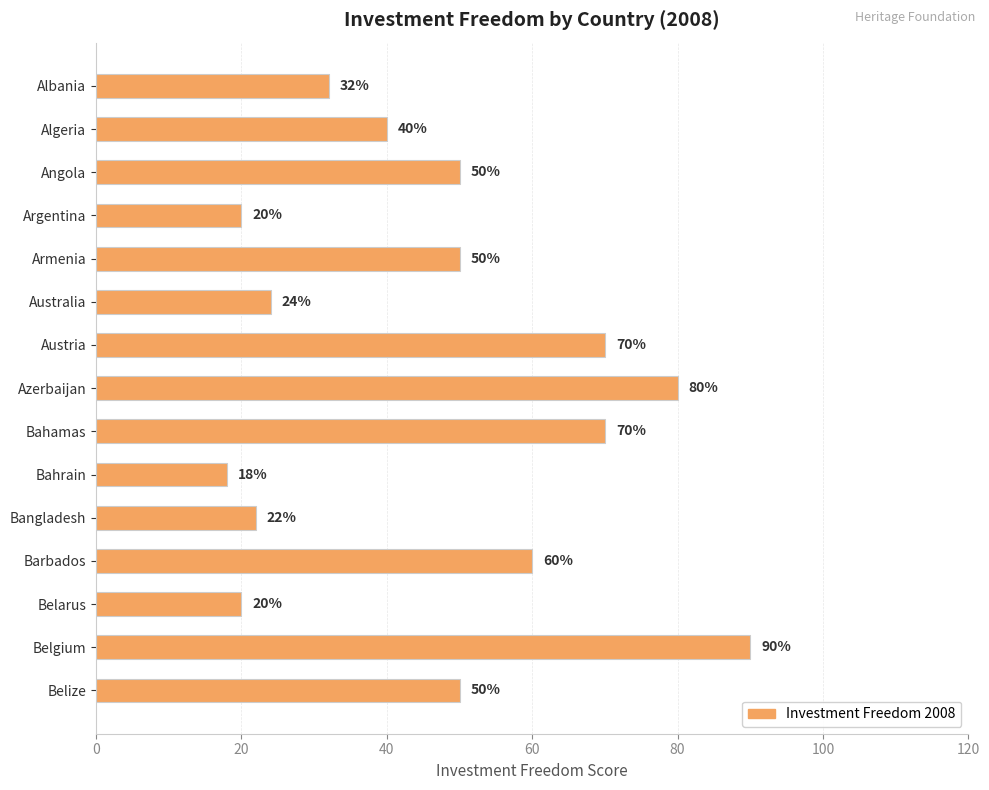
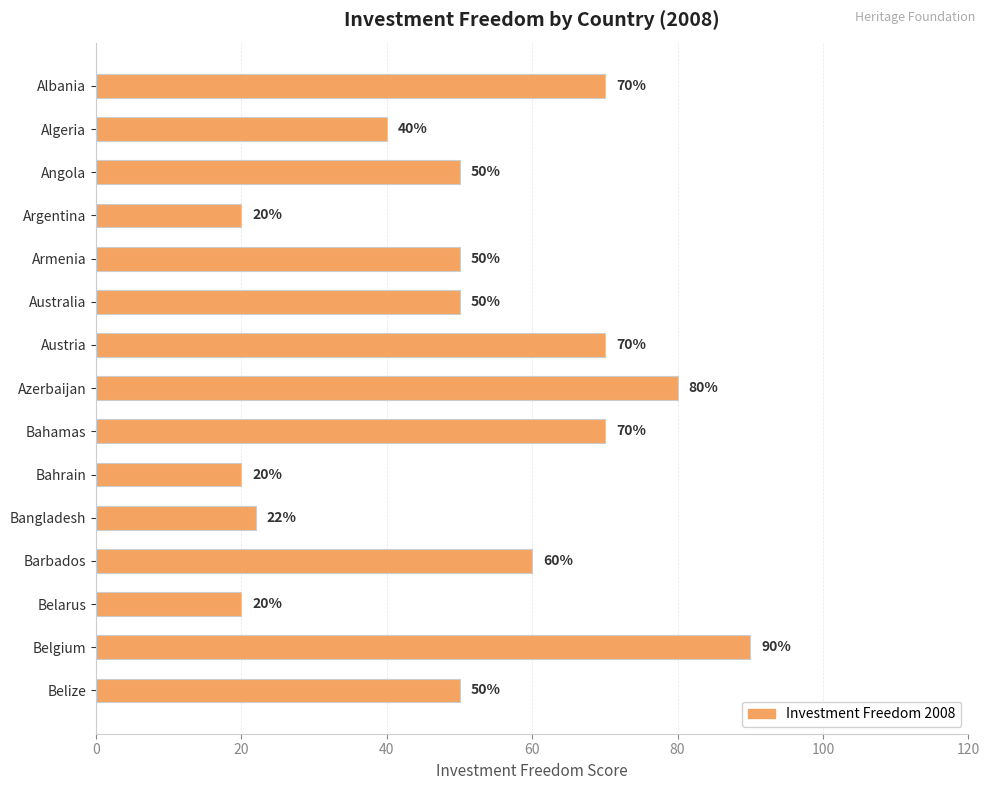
  {
-   "Albania": "32%",
+   "Albania": "70%",
    "Algeria": "40%",
    "Angola": "50%",
    "Argentina": "20%",
    "Armenia": "50%",
-   "Australia": "24%",
+   "Australia": "50%",
    "Austria": "70%",
    "Azerbaijan": "80%",
    "Bahamas": "70%",
-   "Bahrain": "18%",
+   "Bahrain": "20%",
    "Bangladesh": "22%",
    "Barbados": "60%",
    "Belarus": "20%",
    "Belgium": "90%",
    "Belize": "50%"
  }
